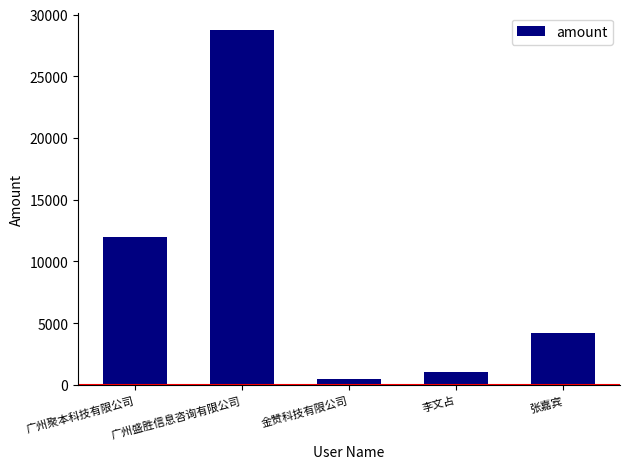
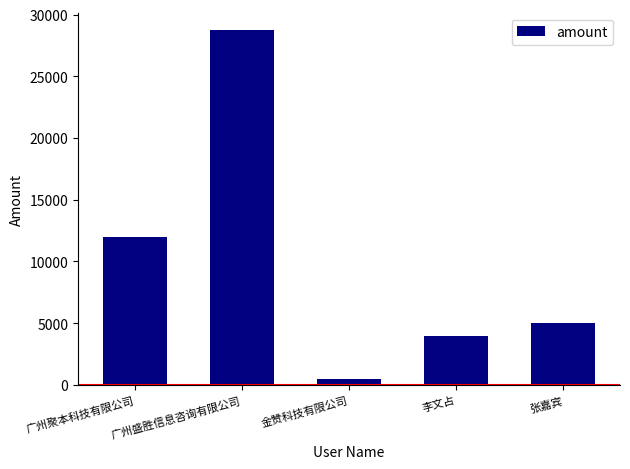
  {
    "广州聚本科技有限公司": 12000,
    "广州盛胜信息咨询有限公司": 28700,
    "金赞科技有限公司": 500,
-   "李文占": 1000,
-   "张嘉宾": 4200
+   "李文占": 4000,
+   "张嘉宾": 5000
  }
